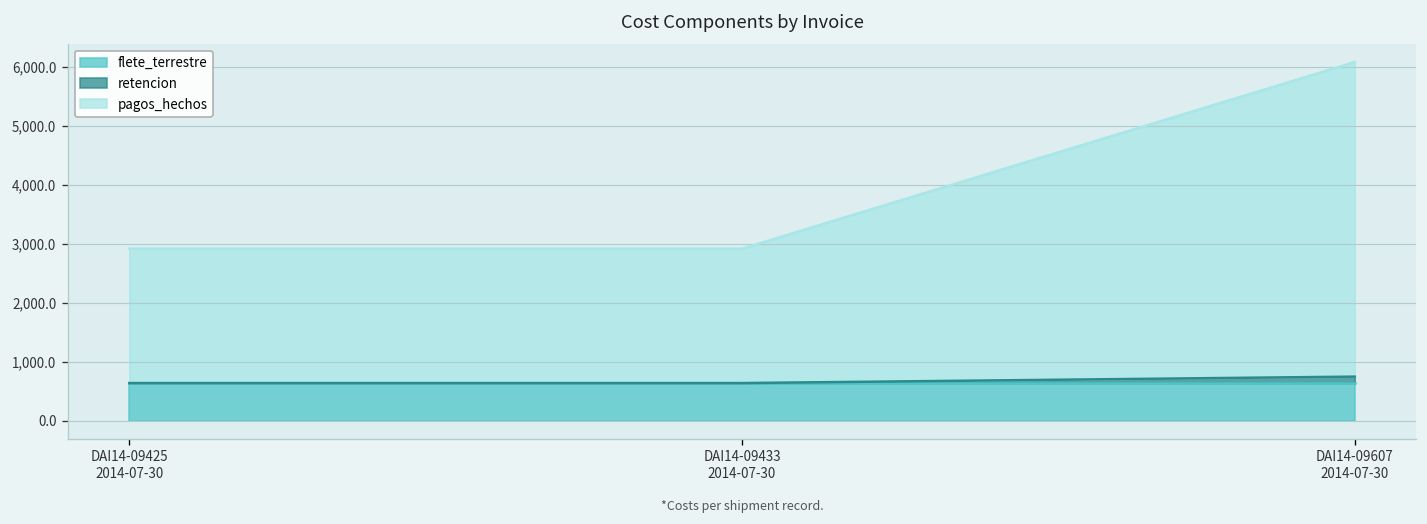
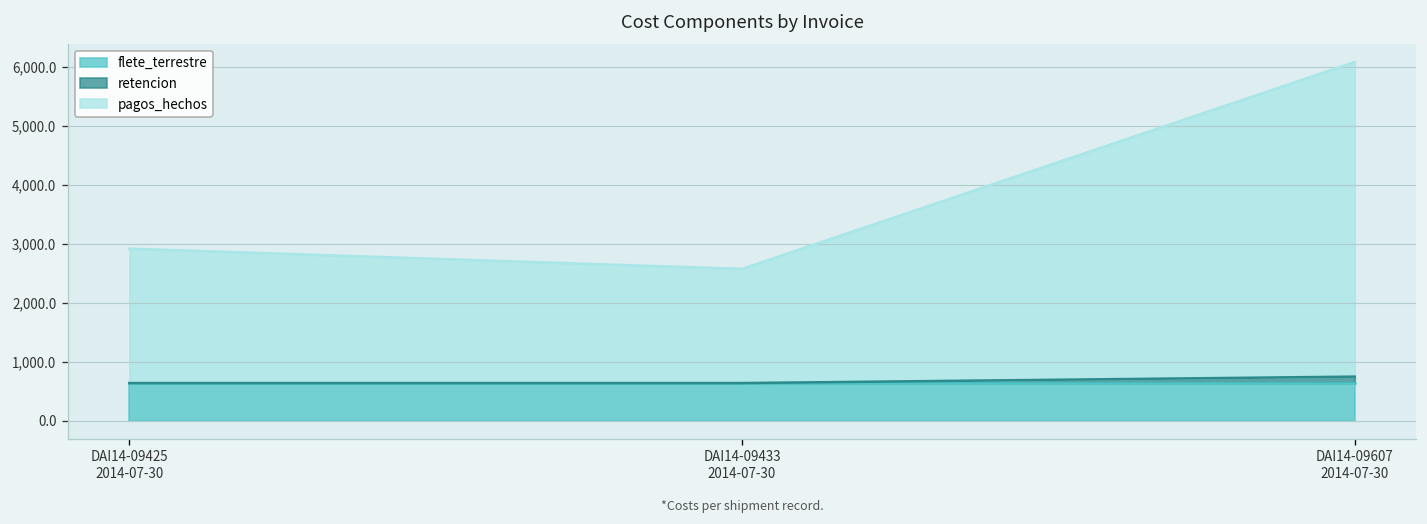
  {
    "flete_terrestre": {
      "DAI14-09607 2014-07-30": "600"
    },
    "retencion": {
      "DAI14-09607 2014-07-30": "100"
    },
    "pagos_hechos": {
      "DAI14-09425 2014-07-30": "2,300",
-     "DAI14-09433 2014-07-30": "2,300",
+     "DAI14-09433 2014-07-30": "1,900",
      "DAI14-09607 2014-07-30": "5,300"
    }
  }
